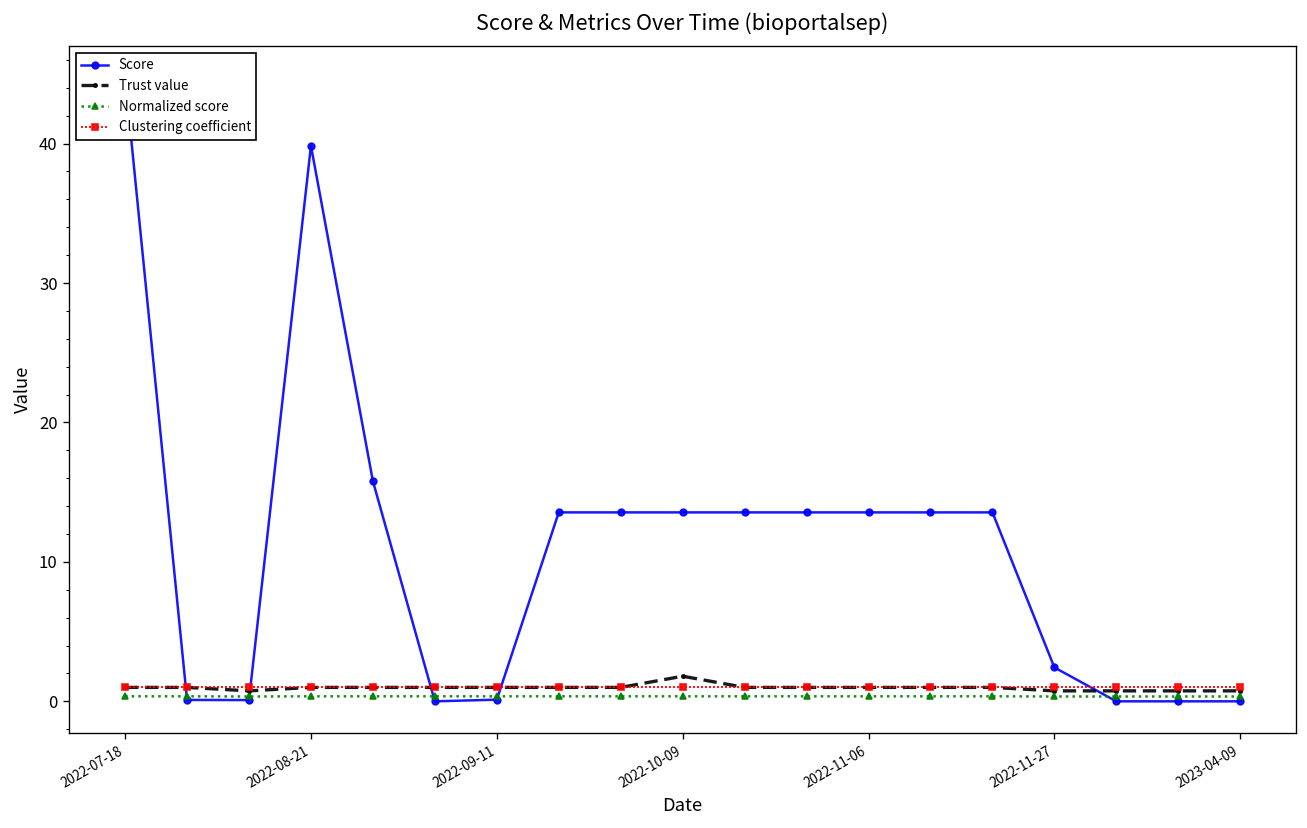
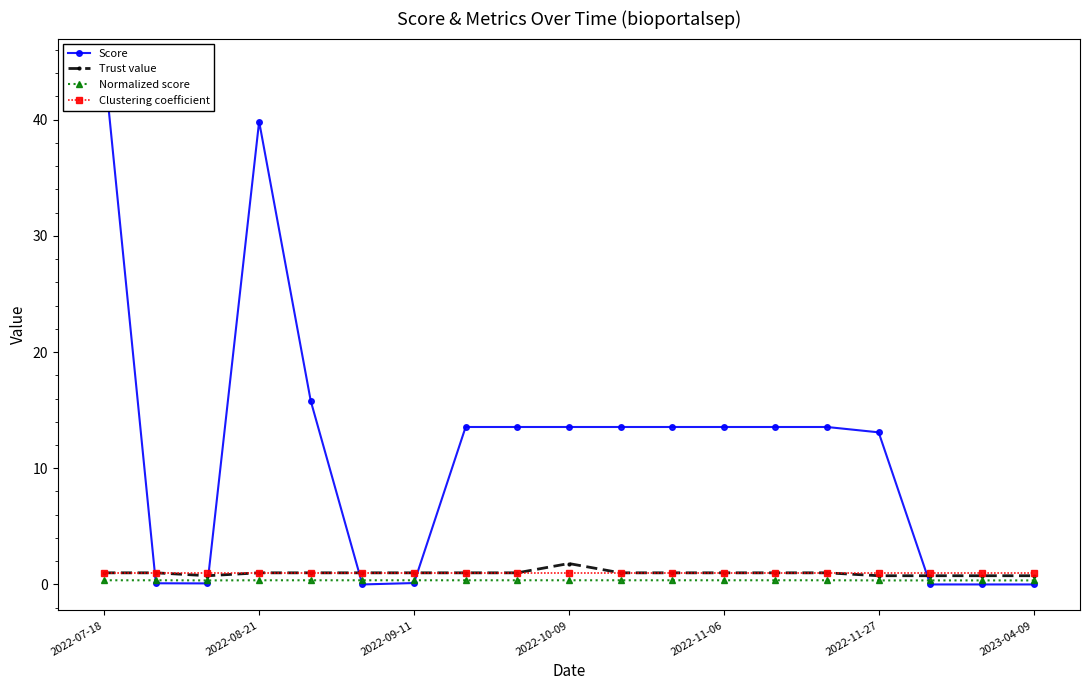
  {
    "Score": {
      "2022-08-21": 39.8,
      "2022-09-11": 0.1,
      "2022-10-09": 13.6,
      "2022-11-06": 13.6,
-     "2022-11-27": 2.4,
+     "2022-11-27": 13.1,
      "2023-04-09": 0.0
    },
    "Trust value": {
      "2022-10-09": 1.8,
      "2022-11-27": 0.8,
      "2023-04-09": 0.8
    },
    "Normalized score": {
      "2022-07-18": 0.4,
      "2022-08-21": 0.4,
      "2022-09-11": 0.4,
      "2022-10-09": 0.4,
      "2022-11-06": 0.4,
      "2022-11-27": 0.3,
      "2023-04-09": 0.3
    },
    "Clustering coefficient": {
      "2022-10-09": 1.0,
      "2022-11-27": 1.0,
      "2023-04-09": 1.0
    }
  }
